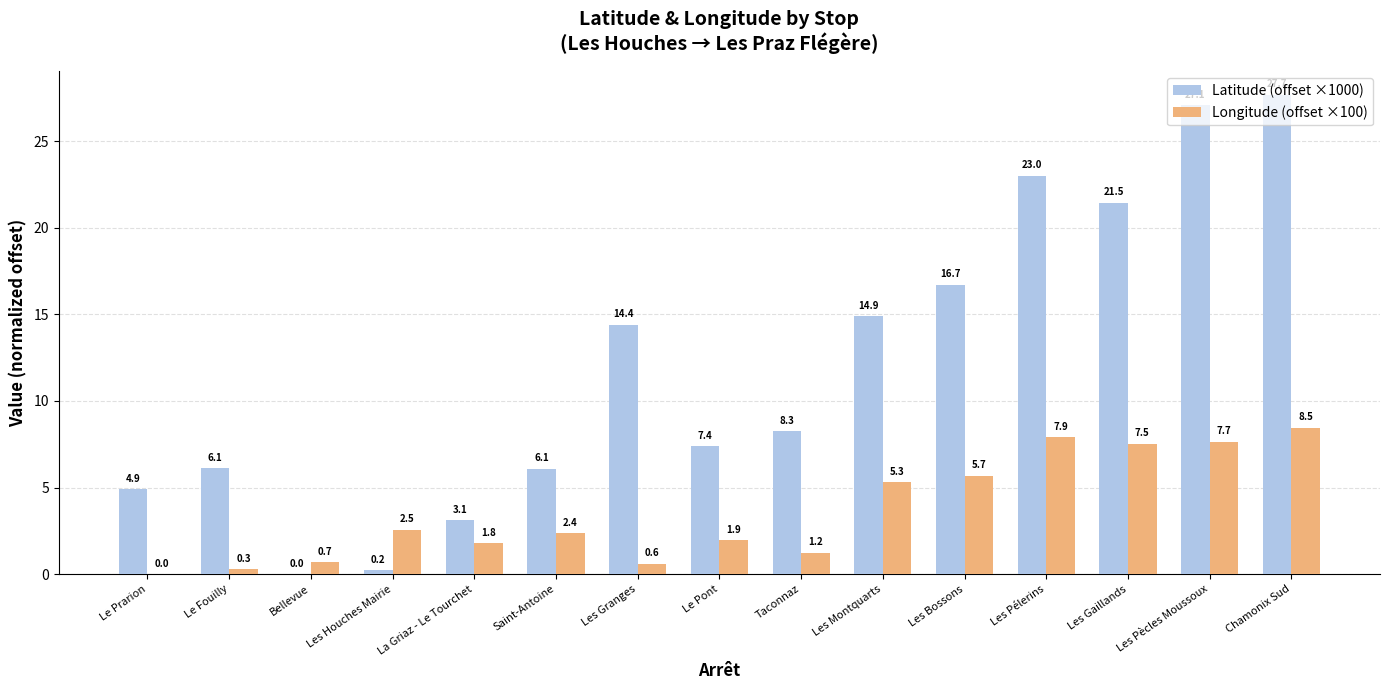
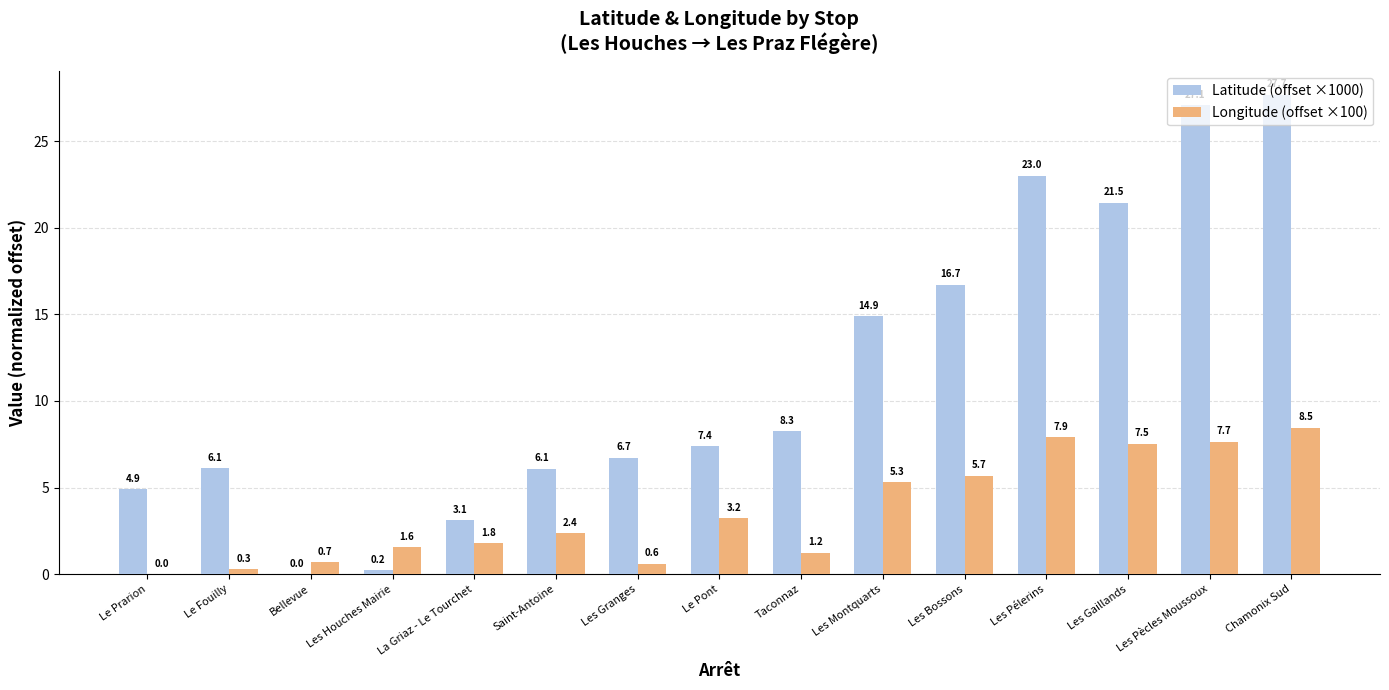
  {
    "Latitude (offset ×1000)": {
      "Le Prarion": 4.9,
      "Le Fouilly": 6.1,
      "Bellevue": 0.0,
      "Les Houches Mairie": 0.2,
      "La Griaz - Le Tourchet": 3.1,
      "Saint-Antoine": 6.1,
-     "Les Granges": 14.4,
+     "Les Granges": 6.7,
      "Le Pont": 7.4,
      "Taconnaz": 8.3,
      "Les Montquarts": 14.9,
      "Les Bossons": 16.7,
      "Les Pélerins": 23.0,
      "Les Gaillands": 21.5
    },
    "Longitude (offset ×100)": {
      "Le Prarion": 0.0,
      "Le Fouilly": 0.3,
      "Bellevue": 0.7,
-     "Les Houches Mairie": 2.5,
+     "Les Houches Mairie": 1.6,
      "La Griaz - Le Tourchet": 1.8,
      "Saint-Antoine": 2.4,
      "Les Granges": 0.6,
-     "Le Pont": 1.9,
+     "Le Pont": 3.2,
      "Taconnaz": 1.2,
      "Les Montquarts": 5.3,
      "Les Bossons": 5.7,
      "Les Pélerins": 7.9,
      "Les Gaillands": 7.5,
      "Les Pècles Moussoux": 7.7,
      "Chamonix Sud": 8.5
    }
  }
